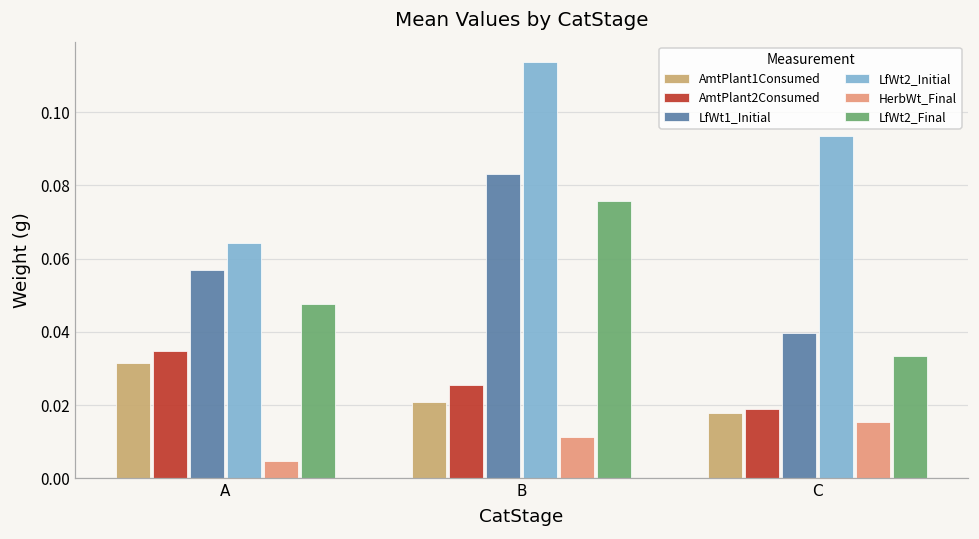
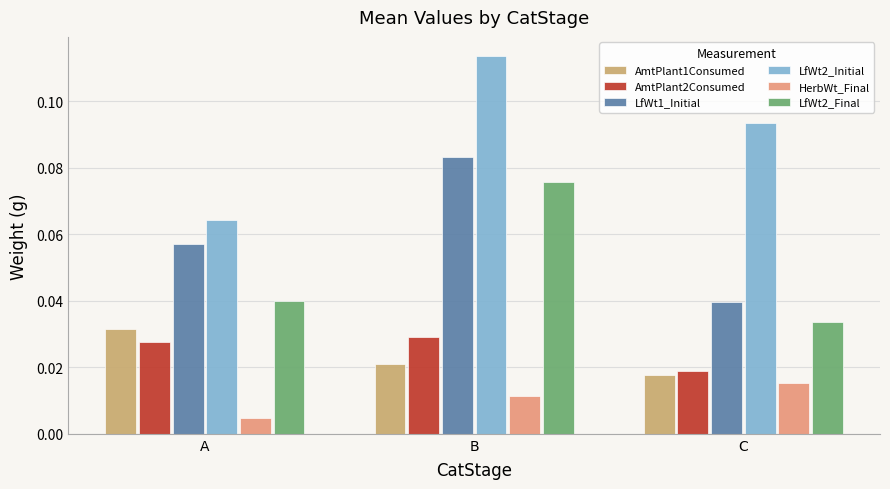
  {
    "AmtPlant2Consumed": {
-     "A": 0.035,
-     "B": 0.025,
+     "A": 0.028,
+     "B": 0.029,
      "C": 0.019
    },
    "LfWt1_Initial": {
      "A": 0.057,
      "B": 0.083,
      "C": 0.040
    },
    "LfWt2_Initial": {
      "A": 0.064,
      "B": 0.114,
      "C": 0.094
    },
    "LfWt2_Final": {
-     "A": 0.047,
+     "A": 0.040,
      "B": 0.076,
      "C": 0.034
    }
  }
